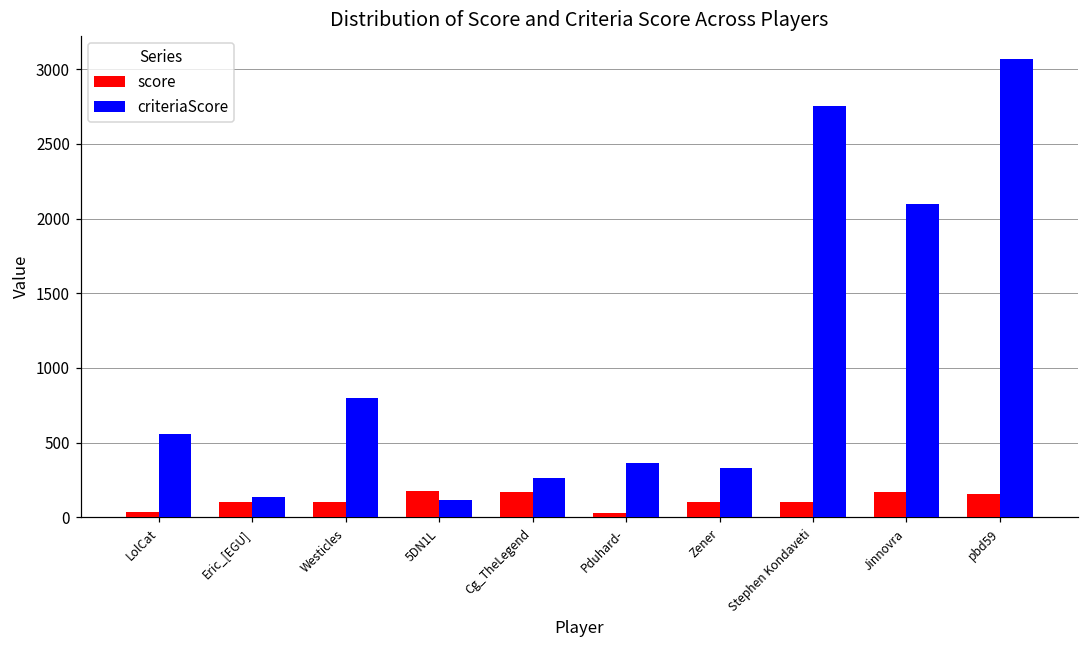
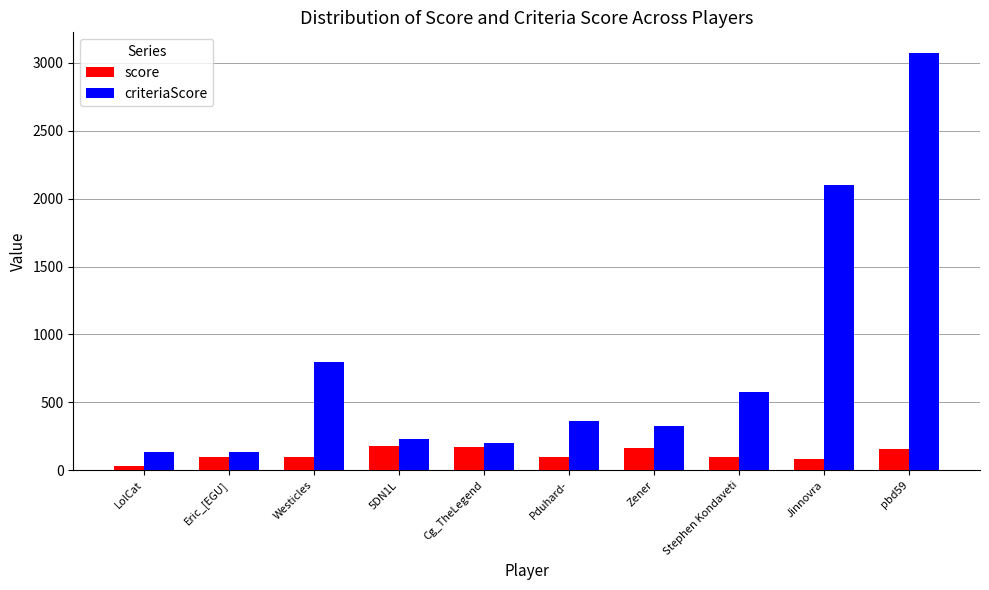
  {
    "score": {
      "LolCat": 30,
      "Eric_[EGU]": 100,
      "Westicles": 100,
      "5DN1L": 180,
      "Cg_TheLegend": 170,
-     "Pduhard-": 30,
-     "Zener": 100,
+     "Pduhard-": 100,
+     "Zener": 170,
      "Stephen Kondaveti": 100,
-     "Jinnovra": 170,
+     "Jinnovra": 80,
      "pbd59": 160
    },
    "criteriaScore": {
-     "LolCat": 560,
+     "LolCat": 140,
      "Eric_[EGU]": 140,
      "Westicles": 800,
-     "5DN1L": 110,
-     "Cg_TheLegend": 270,
+     "5DN1L": 230,
+     "Cg_TheLegend": 200,
      "Pduhard-": 370,
      "Zener": 330,
-     "Stephen Kondaveti": 2750,
+     "Stephen Kondaveti": 580,
      "Jinnovra": 2100,
      "pbd59": 3070
    }
  }
